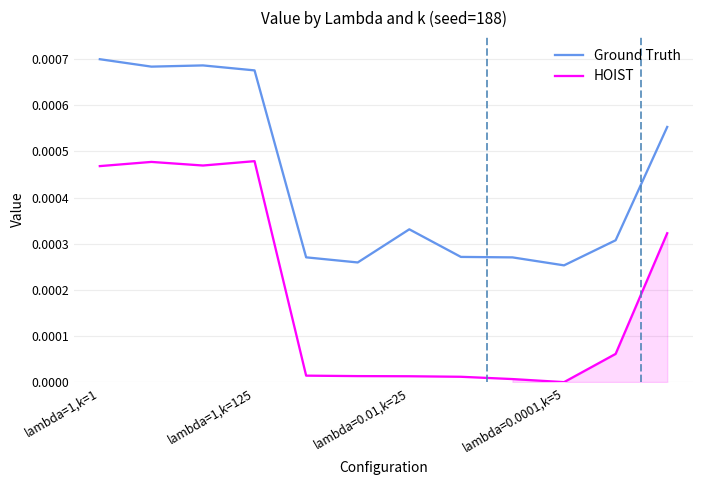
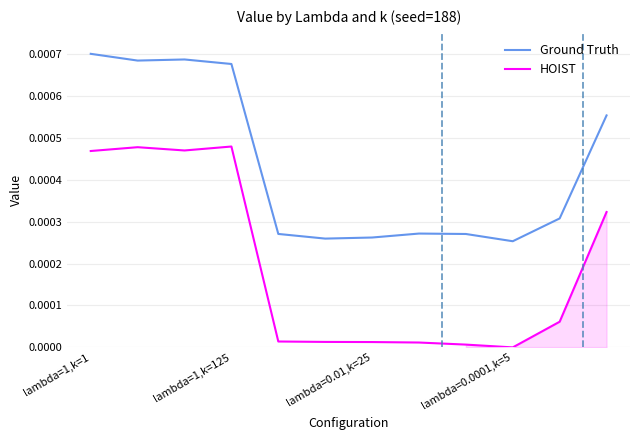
  {
    "Ground Truth": {
      "lambda=1,k=1": 0.00070,
      "lambda=1,k=125": 0.00068,
-     "lambda=0.01,k=25": 0.00033,
+     "lambda=0.01,k=25": 0.00026,
      "lambda=0.0001,k=5": 0.00025
    }
  }
